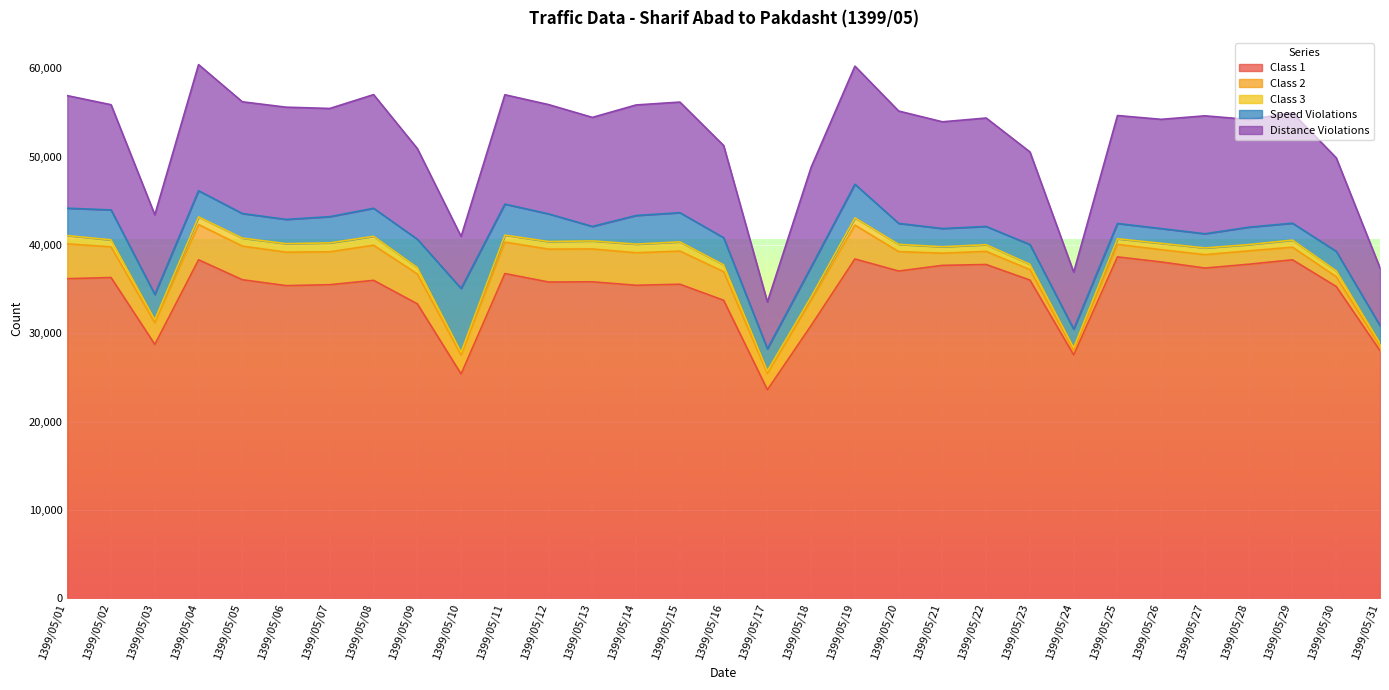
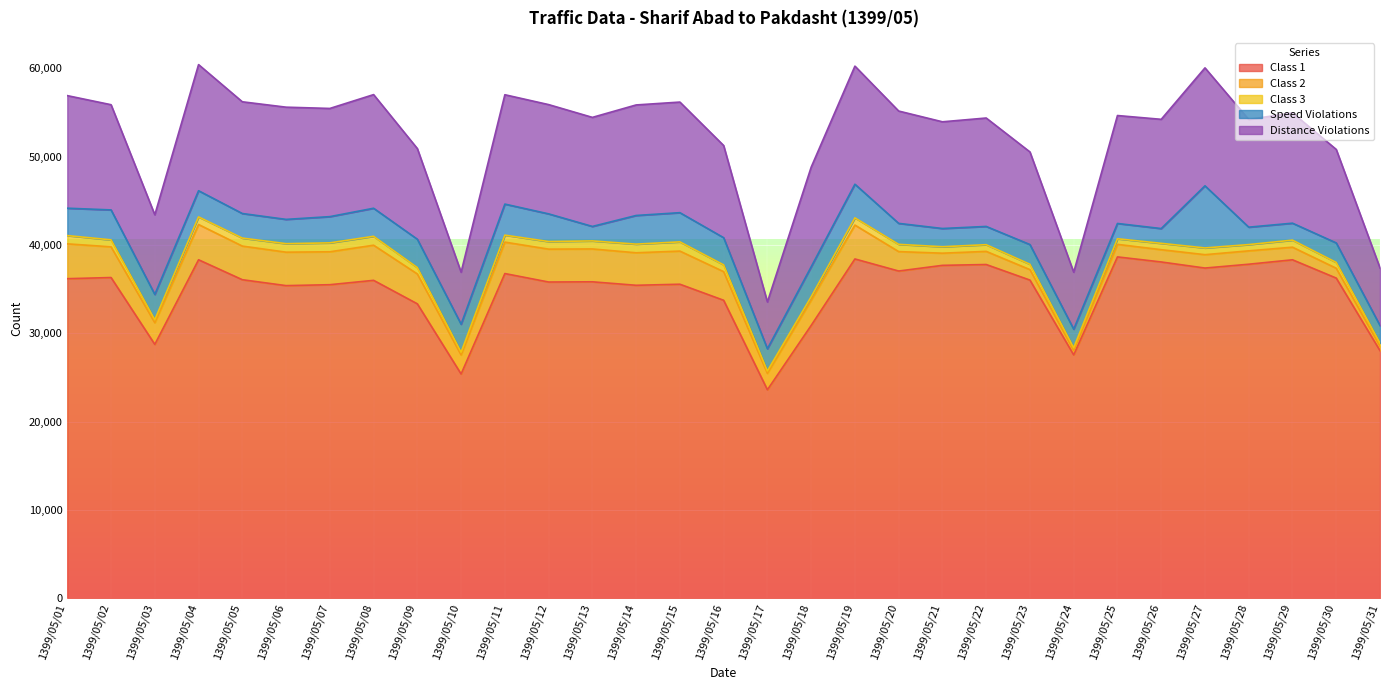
  {
    "Class 1": {
      "1399/05/01": "36,000",
      "1399/05/02": "36,000",
      "1399/05/03": "29,000",
      "1399/05/04": "38,000",
      "1399/05/05": "36,000",
      "1399/05/06": "35,000",
      "1399/05/07": "35,000",
      "1399/05/08": "36,000",
      "1399/05/09": "33,000",
      "1399/05/10": "25,000",
      "1399/05/11": "37,000",
      "1399/05/12": "36,000",
      "1399/05/13": "36,000",
      "1399/05/14": "35,000",
      "1399/05/15": "36,000",
      "1399/05/16": "34,000",
      "1399/05/17": "24,000",
      "1399/05/18": "31,000",
      "1399/05/19": "38,000",
      "1399/05/20": "37,000",
      "1399/05/21": "38,000",
      "1399/05/22": "38,000",
      "1399/05/23": "36,000",
      "1399/05/24": "28,000",
      "1399/05/25": "39,000",
      "1399/05/26": "38,000",
      "1399/05/27": "37,000",
      "1399/05/28": "38,000",
      "1399/05/29": "38,000",
-     "1399/05/30": "35,000",
+     "1399/05/30": "36,000",
      "1399/05/31": "28,000"
    },
    "Speed Violations": {
      "1399/05/01": "3,000",
      "1399/05/02": "3,000",
      "1399/05/03": "3,000",
      "1399/05/04": "3,000",
      "1399/05/05": "3,000",
      "1399/05/06": "3,000",
      "1399/05/07": "3,000",
      "1399/05/08": "3,000",
      "1399/05/09": "3,000",
-     "1399/05/10": "7,000",
+     "1399/05/10": "3,000",
      "1399/05/11": "4,000",
      "1399/05/12": "3,000",
      "1399/05/13": "2,000",
      "1399/05/14": "3,000",
      "1399/05/15": "3,000",
      "1399/05/16": "3,000",
      "1399/05/17": "3,000",
      "1399/05/18": "3,000",
      "1399/05/19": "4,000",
      "1399/05/20": "2,000",
      "1399/05/21": "2,000",
      "1399/05/22": "2,000",
      "1399/05/23": "2,000",
      "1399/05/24": "2,000",
      "1399/05/25": "2,000",
      "1399/05/26": "2,000",
-     "1399/05/27": "2,000",
+     "1399/05/27": "7,000",
      "1399/05/28": "2,000",
      "1399/05/29": "2,000",
      "1399/05/30": "2,000",
      "1399/05/31": "2,000"
    },
    "Distance Violations": {
      "1399/05/01": "13,000",
      "1399/05/02": "12,000",
      "1399/05/03": "9,000",
      "1399/05/04": "14,000",
      "1399/05/05": "13,000",
      "1399/05/06": "13,000",
      "1399/05/07": "12,000",
      "1399/05/08": "13,000",
      "1399/05/09": "10,000",
      "1399/05/10": "6,000",
      "1399/05/11": "12,000",
      "1399/05/12": "12,000",
      "1399/05/13": "12,000",
      "1399/05/14": "13,000",
      "1399/05/15": "13,000",
      "1399/05/16": "10,000",
      "1399/05/17": "5,000",
      "1399/05/18": "11,000",
      "1399/05/19": "13,000",
      "1399/05/20": "13,000",
      "1399/05/21": "12,000",
      "1399/05/22": "12,000",
      "1399/05/23": "10,000",
      "1399/05/24": "6,000",
      "1399/05/25": "12,000",
      "1399/05/26": "12,000",
      "1399/05/27": "13,000",
      "1399/05/30": "11,000",
      "1399/05/31": "7,000"
    }
  }
